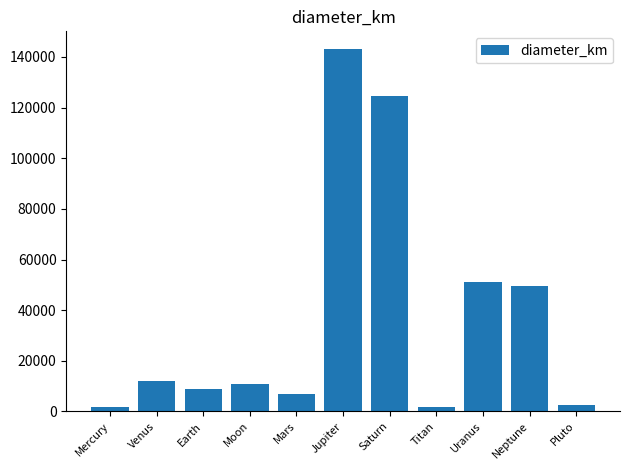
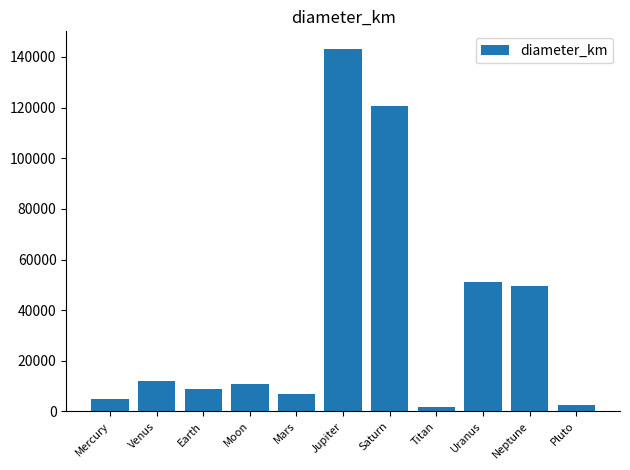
  {
-   "Mercury": 2000,
+   "Mercury": 5000,
    "Venus": 12000,
    "Earth": 9000,
    "Moon": 11000,
    "Mars": 7000,
    "Jupiter": 143000,
-   "Saturn": 125000,
+   "Saturn": 121000,
    "Titan": 2000,
    "Uranus": 51000,
    "Neptune": 50000,
    "Pluto": 2000
  }
